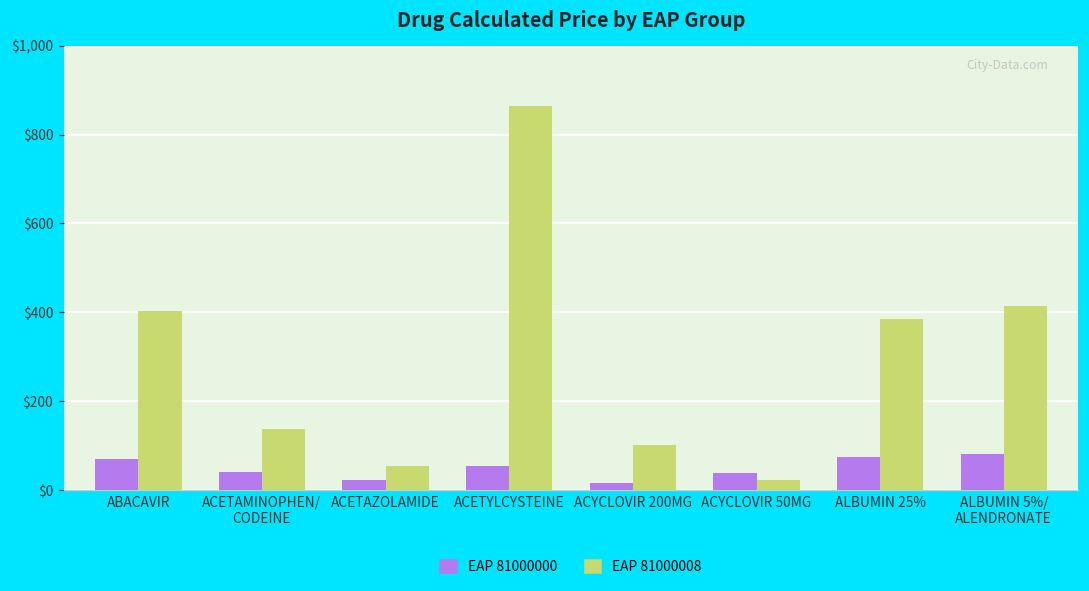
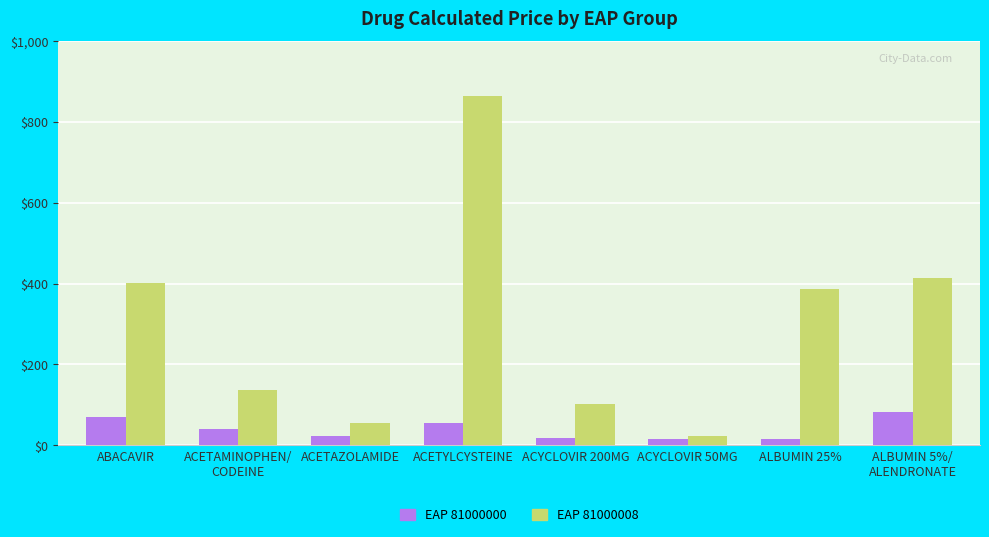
  {
    "EAP 81000000": {
      "ABACAVIR": "$70",
      "ACETAMINOPHEN/ CODEINE": "$40",
      "ACETAZOLAMIDE": "$20",
      "ACETYLCYSTEINE": "$60",
      "ACYCLOVIR 200MG": "$20",
-     "ACYCLOVIR 50MG": "$40",
-     "ALBUMIN 25%": "$70",
+     "ACYCLOVIR 50MG": "$20",
+     "ALBUMIN 25%": "$20",
      "ALBUMIN 5%/ ALENDRONATE": "$80"
    },
    "EAP 81000008": {
      "ABACAVIR": "$400",
      "ACETAMINOPHEN/ CODEINE": "$140",
      "ACETAZOLAMIDE": "$60",
      "ACETYLCYSTEINE": "$860",
      "ACYCLOVIR 200MG": "$100",
      "ACYCLOVIR 50MG": "$20",
      "ALBUMIN 25%": "$390",
      "ALBUMIN 5%/ ALENDRONATE": "$410"
    }
  }
